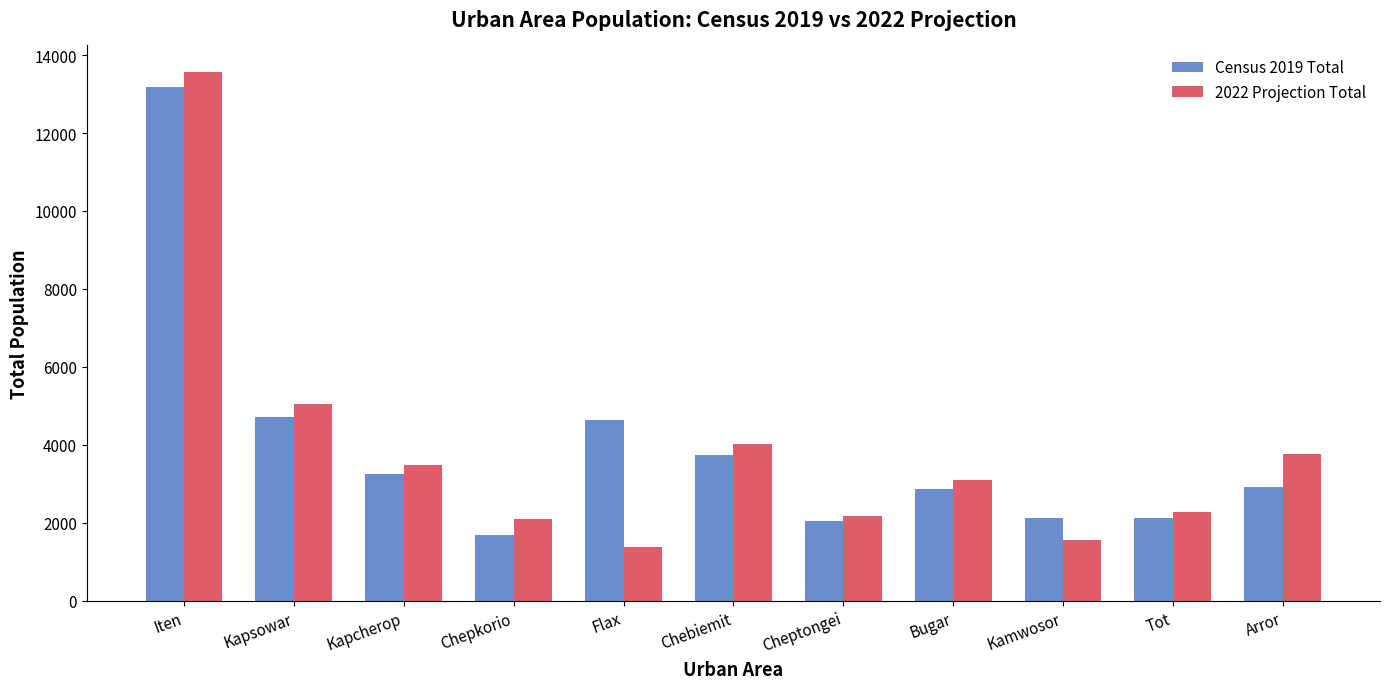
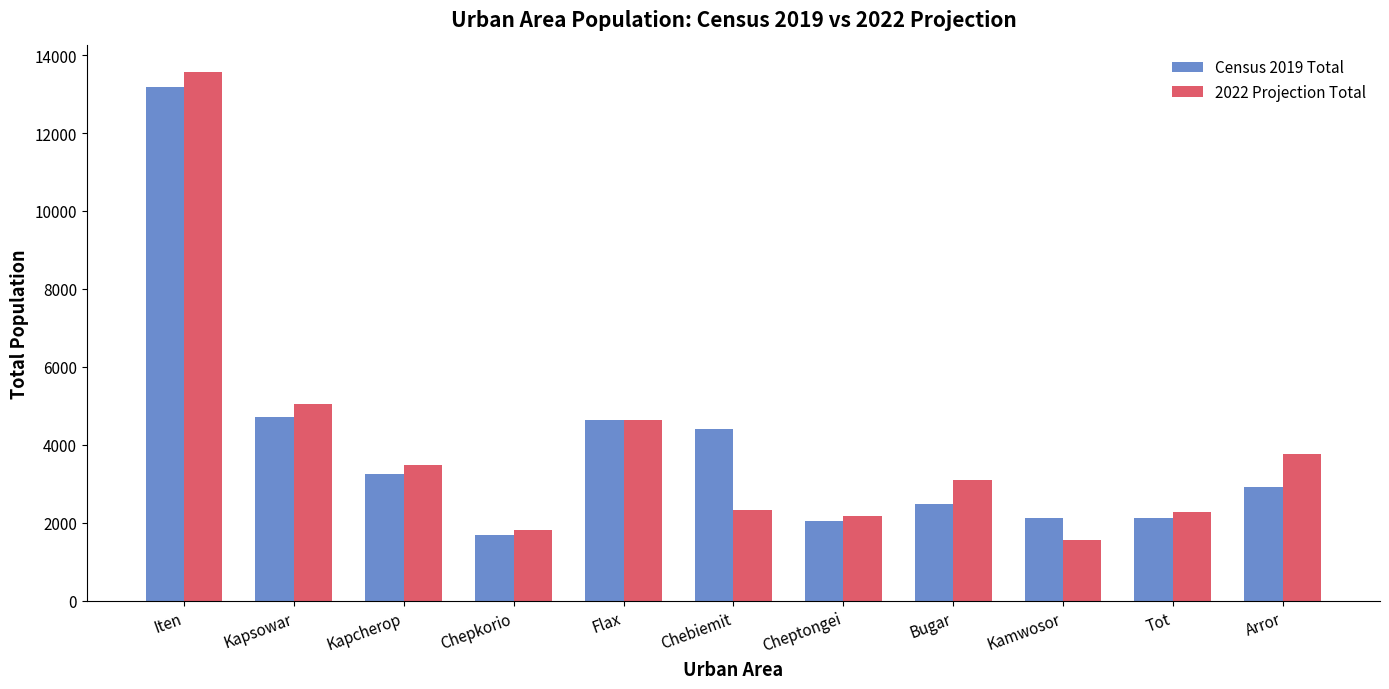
  {
    "Census 2019 Total": {
      "Iten": 13200,
      "Kapsowar": 4700,
      "Kapcherop": 3200,
      "Chepkorio": 1700,
      "Flax": 4600,
-     "Chebiemit": 3700,
+     "Chebiemit": 4400,
      "Cheptongei": 2000,
-     "Bugar": 2900,
+     "Bugar": 2500,
      "Kamwosor": 2100,
      "Tot": 2100,
      "Arror": 2900
    },
    "2022 Projection Total": {
      "Iten": 13600,
      "Kapsowar": 5100,
      "Kapcherop": 3500,
-     "Chepkorio": 2100,
-     "Flax": 1400,
-     "Chebiemit": 4000,
+     "Chepkorio": 1800,
+     "Flax": 4600,
+     "Chebiemit": 2300,
      "Cheptongei": 2200,
      "Bugar": 3100,
      "Kamwosor": 1600,
      "Tot": 2300,
      "Arror": 3800
    }
  }
